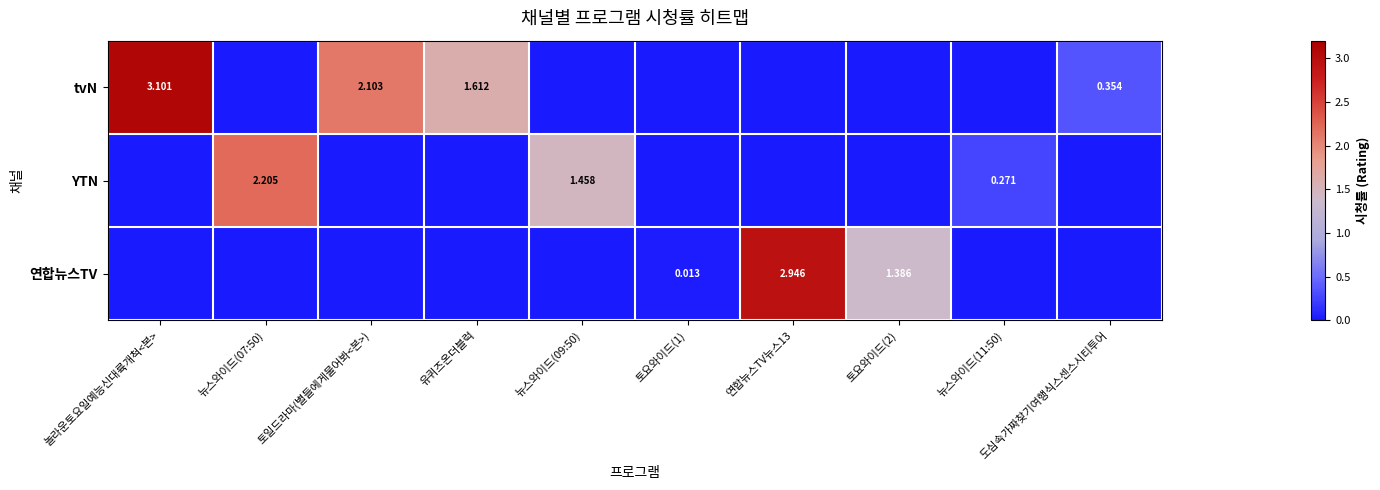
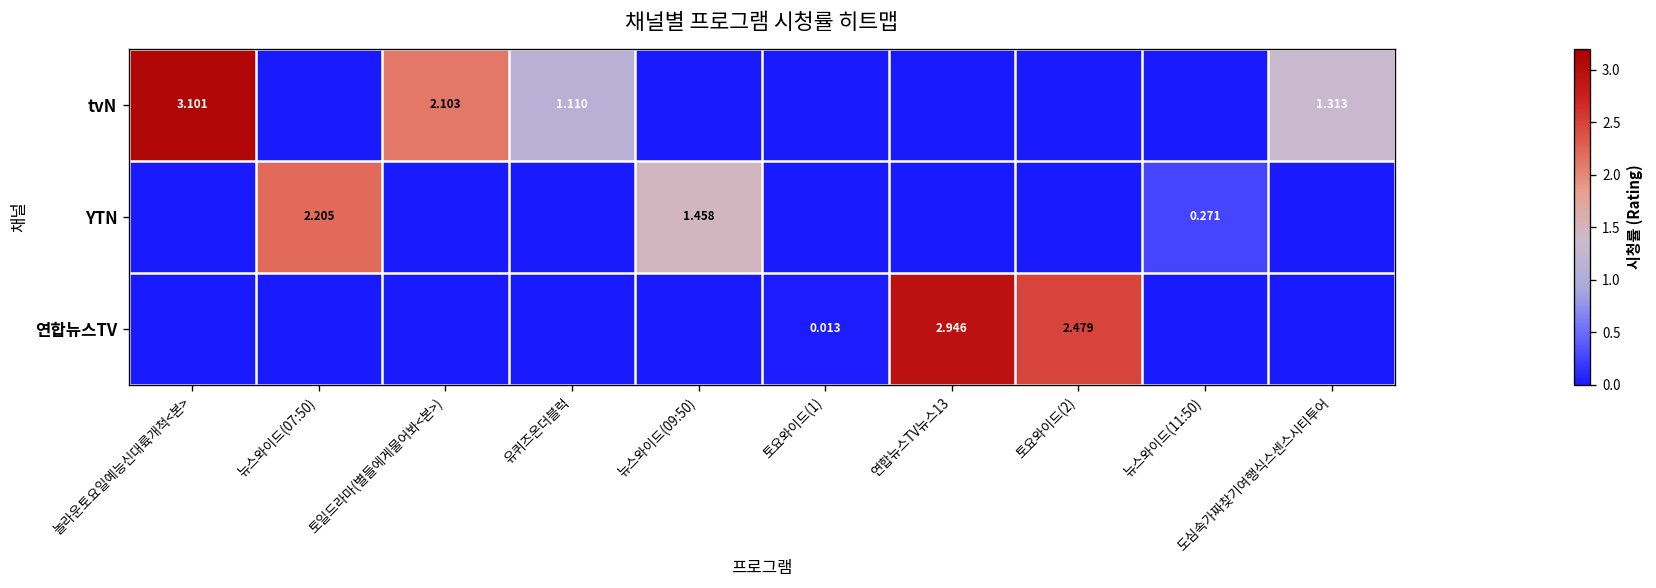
  {
    "tvN": {
      "놀라운토요일예능신대륙개척<본>": 3.101,
      "토일드라마(별들에게물어봐<본>)": 2.103,
-     "유퀴즈온더블럭": 1.612,
-     "도심속가짜찾기여행식스센스시티투어": 0.354
+     "유퀴즈온더블럭": 1.110,
+     "도심속가짜찾기여행식스센스시티투어": 1.313
    },
    "YTN": {
      "뉴스와이드(07:50)": 2.205,
      "뉴스와이드(09:50)": 1.458,
      "뉴스와이드(11:50)": 0.271
    },
    "연합뉴스TV": {
      "토요와이드(1)": 0.013,
      "연합뉴스TV뉴스13": 2.946,
-     "토요와이드(2)": 1.386
+     "토요와이드(2)": 2.479
    }
  }
